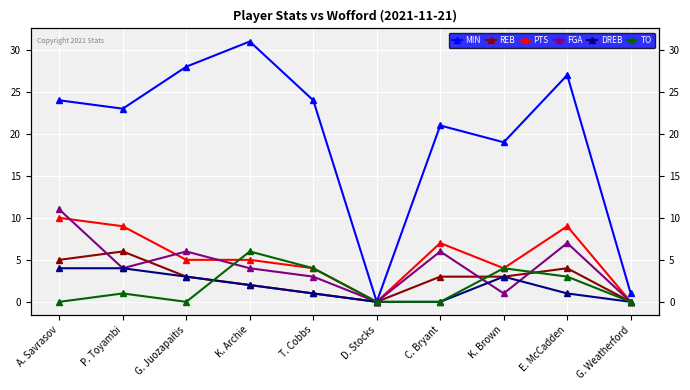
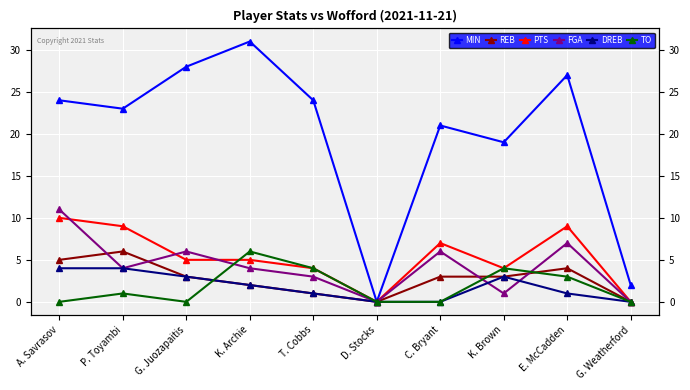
  {
    "MIN": {
      "A. Savrasov": 24,
      "P. Toyambi": 23,
      "G. Juozapaitis": 28,
      "K. Archie": 31,
      "T. Cobbs": 24,
      "C. Bryant": 21,
      "K. Brown": 19,
      "E. McCadden": 27,
-     "G. Weatherford": 1
+     "G. Weatherford": 2
    },
    "REB": {
      "A. Savrasov": 5,
      "P. Toyambi": 6,
      "C. Bryant": 3,
      "E. McCadden": 4
    },
    "PTS": {
      "A. Savrasov": 10,
      "P. Toyambi": 9,
      "G. Juozapaitis": 5,
      "K. Archie": 5,
      "C. Bryant": 7,
      "E. McCadden": 9
    },
    "FGA": {
      "A. Savrasov": 11,
      "G. Juozapaitis": 6,
      "K. Archie": 4,
      "T. Cobbs": 3,
      "C. Bryant": 6,
      "K. Brown": 1,
      "E. McCadden": 7
    },
    "DREB": {
      "A. Savrasov": 4,
      "E. McCadden": 1
    },
    "TO": {
      "A. Savrasov": 0,
      "P. Toyambi": 1,
      "G. Juozapaitis": 0,
      "K. Archie": 6,
      "E. McCadden": 3
    }
  }
